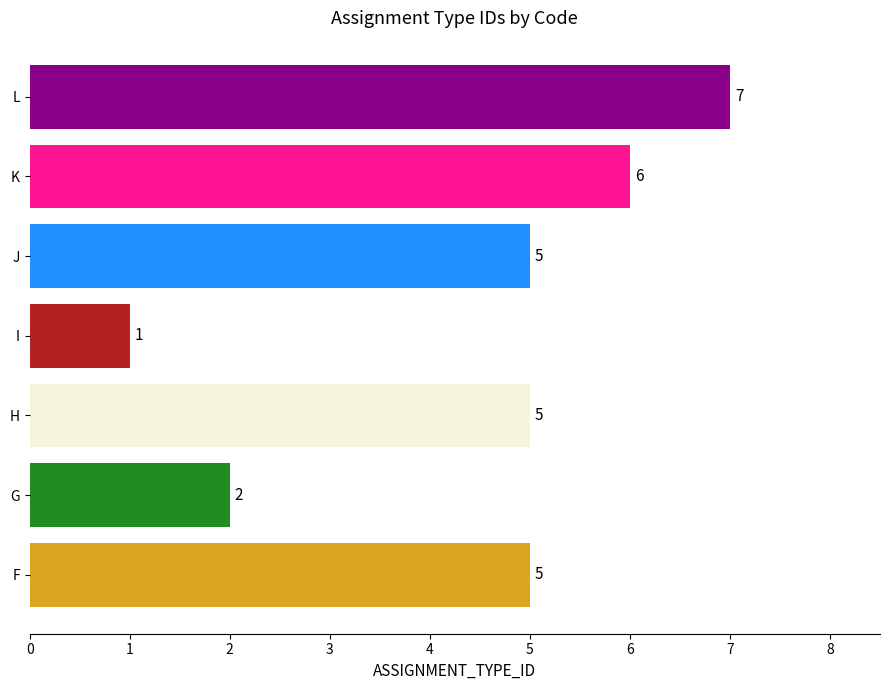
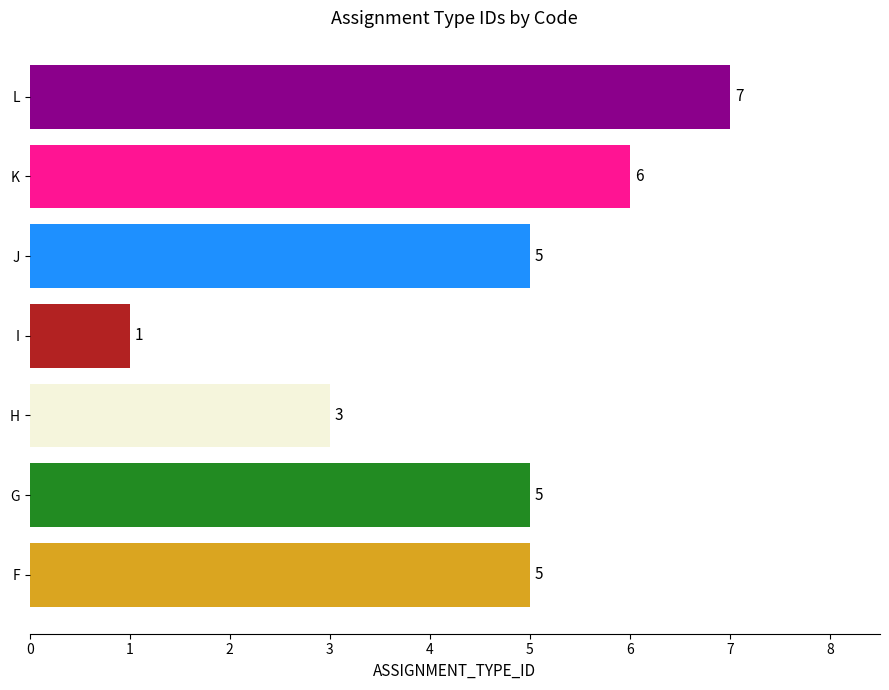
  {
    "L": 7,
    "K": 6,
    "J": 5,
    "I": 1,
-   "H": 5,
-   "G": 2,
+   "H": 3,
+   "G": 5,
    "F": 5
  }
